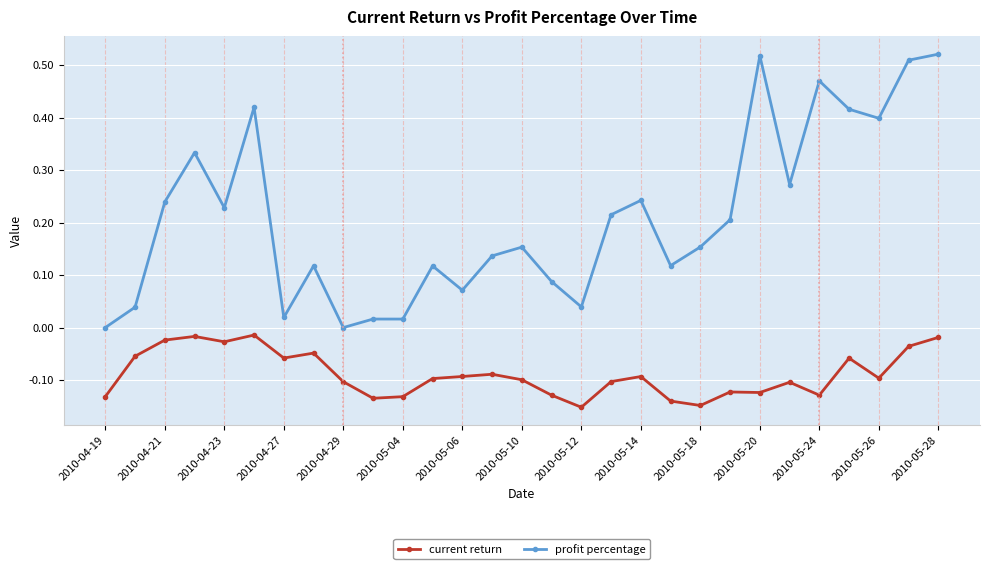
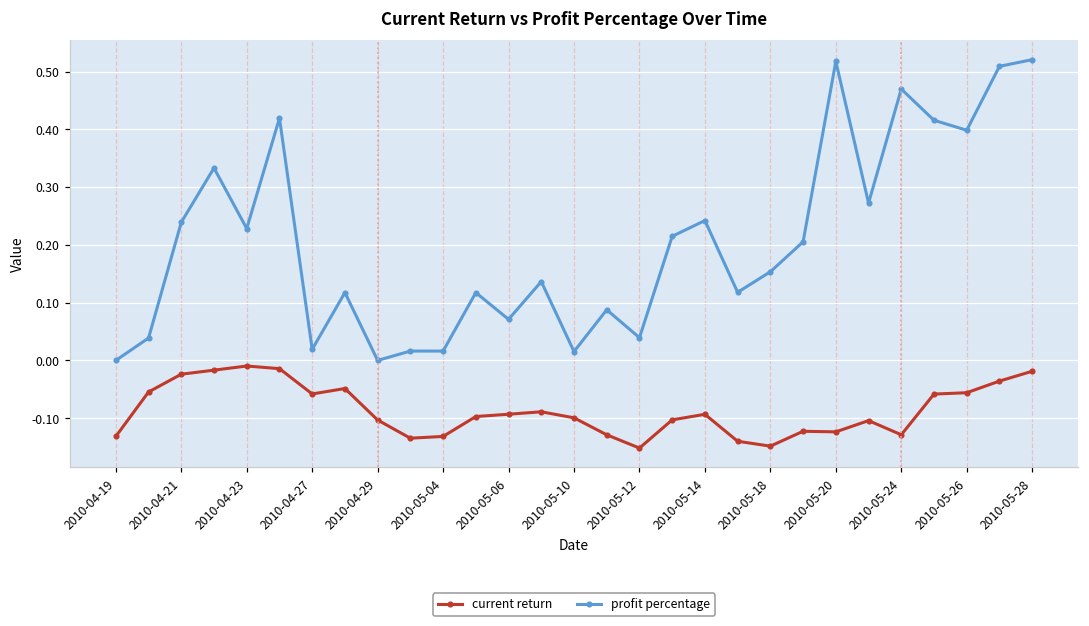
  {
    "current return": {
      "2010-04-19": -0.13,
      "2010-04-21": -0.02,
-     "2010-04-23": -0.03,
+     "2010-04-23": -0.01,
      "2010-04-27": -0.06,
      "2010-04-29": -0.10,
      "2010-05-04": -0.13,
      "2010-05-06": -0.09,
      "2010-05-10": -0.10,
      "2010-05-12": -0.15,
      "2010-05-14": -0.09,
      "2010-05-18": -0.15,
      "2010-05-20": -0.12,
      "2010-05-24": -0.13,
-     "2010-05-26": -0.10,
+     "2010-05-26": -0.06,
      "2010-05-28": -0.02
    },
    "profit percentage": {
      "2010-04-19": 0.00,
      "2010-04-21": 0.24,
      "2010-04-23": 0.23,
      "2010-04-27": 0.02,
      "2010-04-29": 0.00,
      "2010-05-04": 0.02,
      "2010-05-06": 0.07,
-     "2010-05-10": 0.15,
+     "2010-05-10": 0.02,
      "2010-05-12": 0.04,
      "2010-05-14": 0.24,
      "2010-05-18": 0.15,
      "2010-05-20": 0.52,
      "2010-05-24": 0.47,
      "2010-05-26": 0.40,
      "2010-05-28": 0.52
    }
  }
